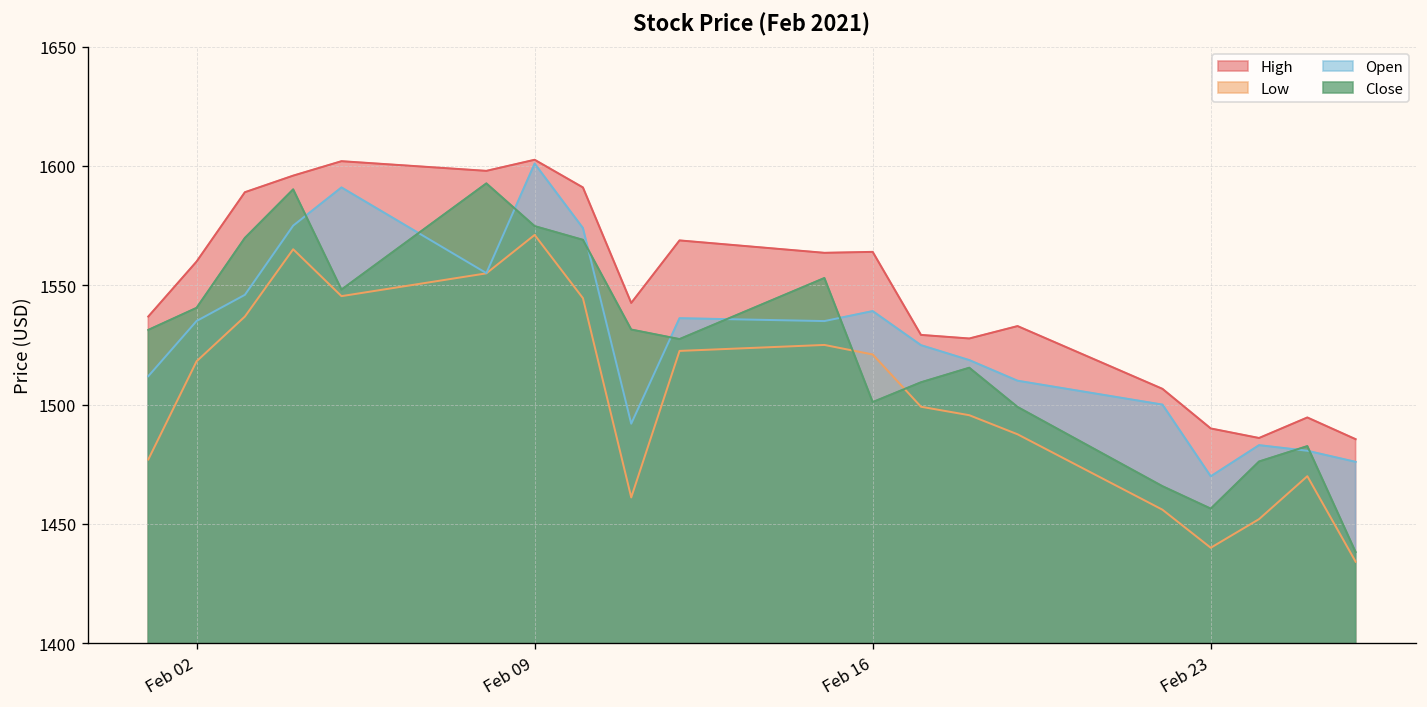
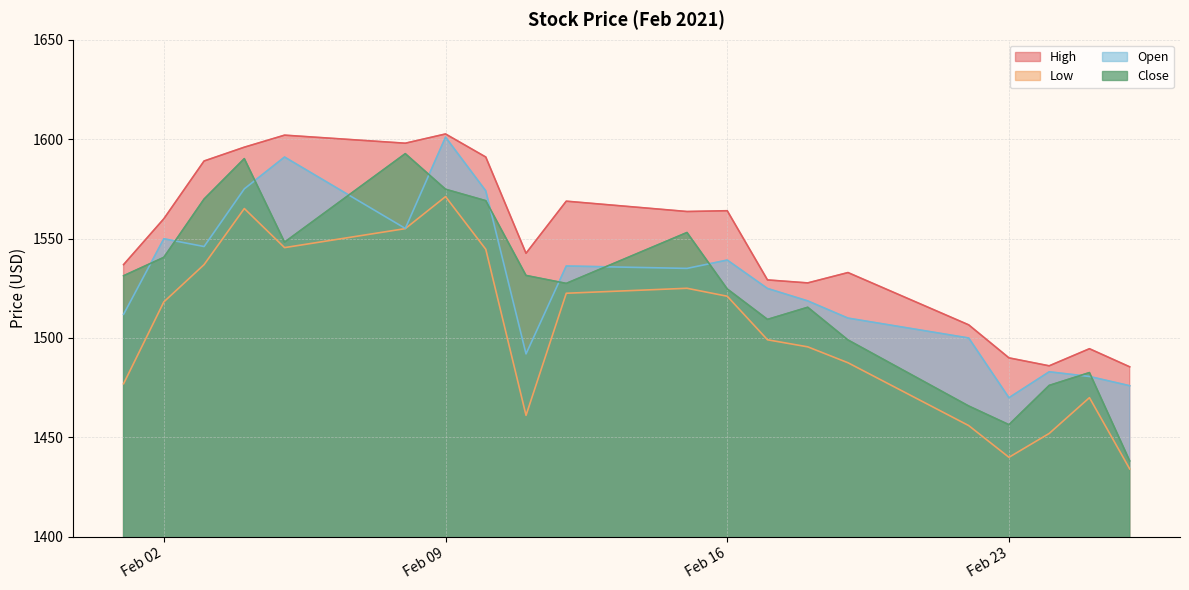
  {
    "Open": {
-     "Feb 02": 1535,
+     "Feb 02": 1550,
      "Feb 09": 1601,
      "Feb 16": 1539,
      "Feb 23": 1470
    },
    "Close": {
      "Feb 02": 1541,
      "Feb 09": 1575,
-     "Feb 16": 1501,
+     "Feb 16": 1525,
      "Feb 23": 1456
    }
  }
